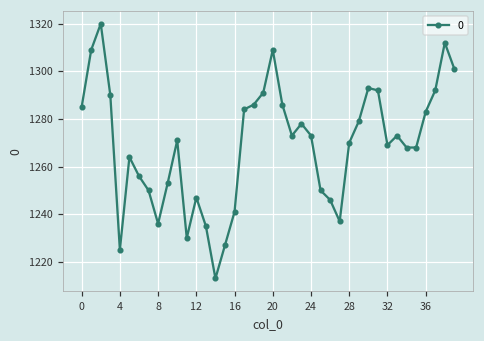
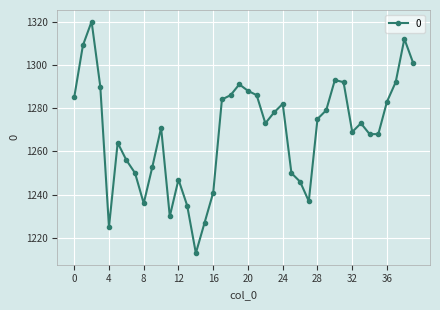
  {
    "0": 1285,
    "4": 1225,
    "8": 1236,
    "12": 1247,
    "16": 1241,
-   "20": 1309,
-   "24": 1273,
-   "28": 1270,
+   "20": 1288,
+   "24": 1282,
+   "28": 1275,
    "32": 1269,
    "36": 1283
  }
